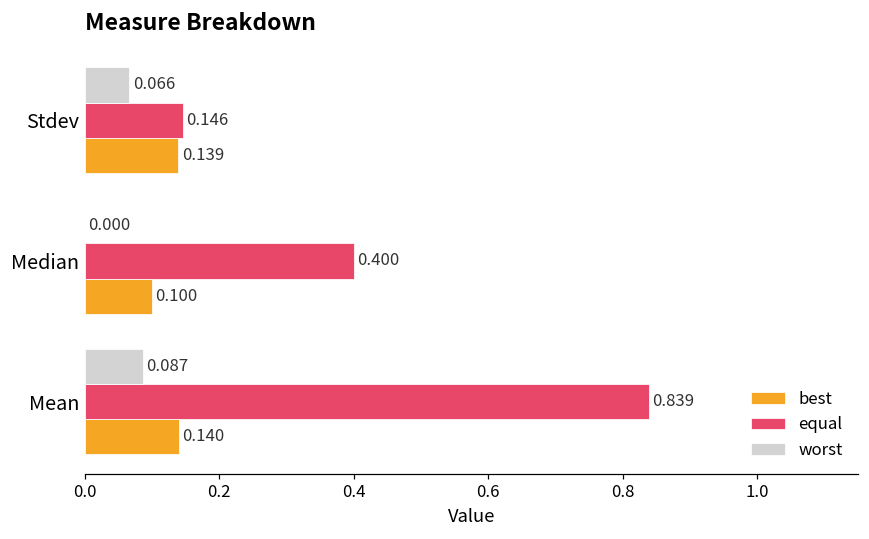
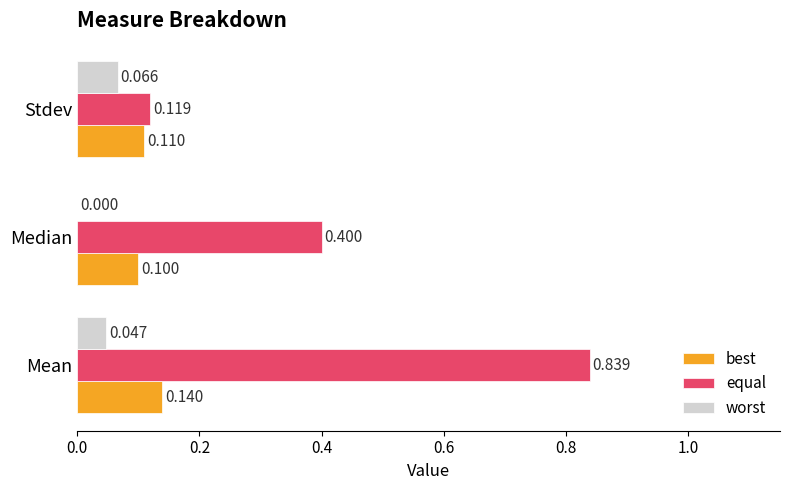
  {
    "best": {
-     "Stdev": 0.139,
+     "Stdev": 0.110,
      "Median": 0.100,
      "Mean": 0.140
    },
    "equal": {
-     "Stdev": 0.146,
+     "Stdev": 0.119,
      "Median": 0.400,
      "Mean": 0.839
    },
    "worst": {
      "Stdev": 0.066,
      "Median": 0.000,
-     "Mean": 0.087
+     "Mean": 0.047
    }
  }
